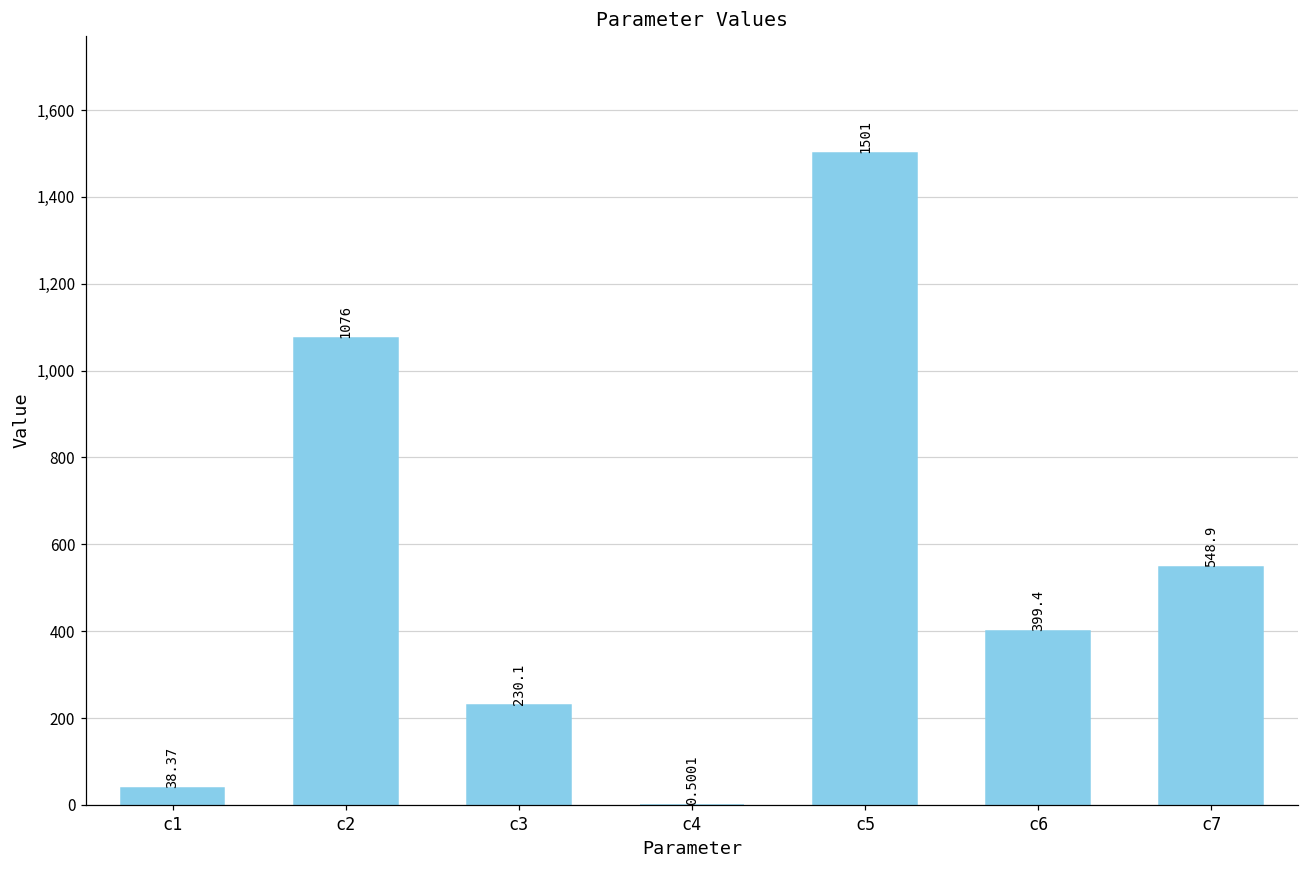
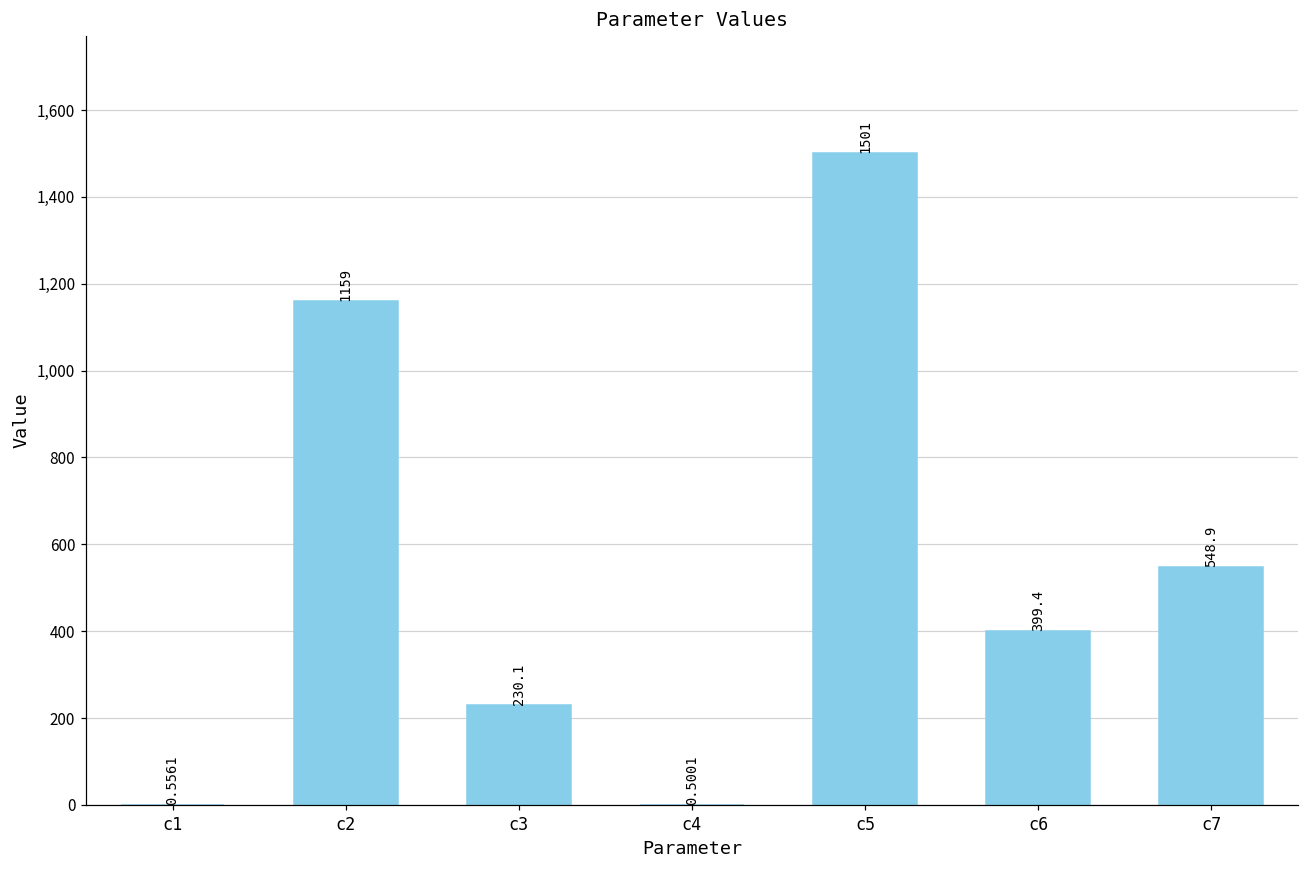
  {
-   "c1": 38.37,
-   "c2": 1076,
+   "c1": 0.5561,
+   "c2": 1159,
    "c3": 230.1,
    "c4": 0.5001,
    "c5": 1501,
    "c6": 399.4,
    "c7": 548.9
  }
